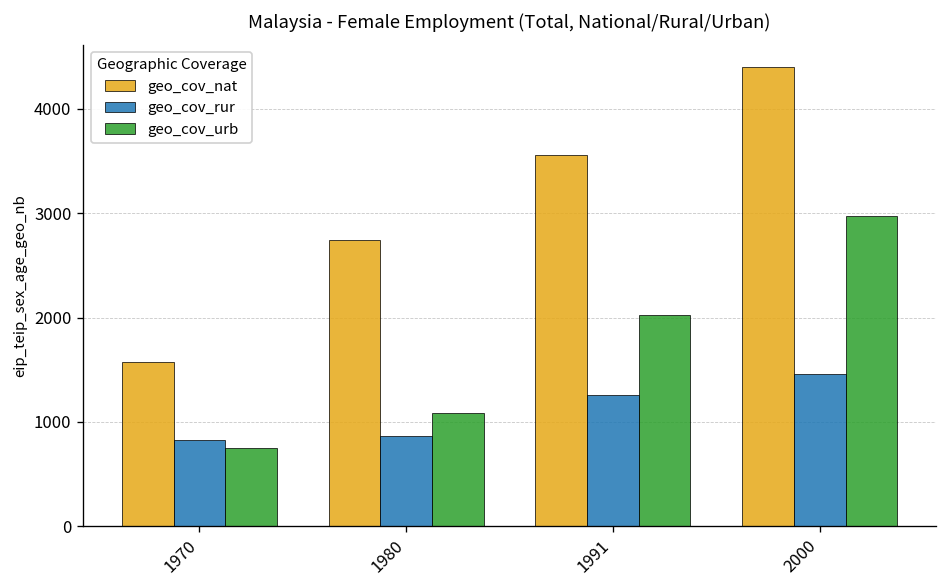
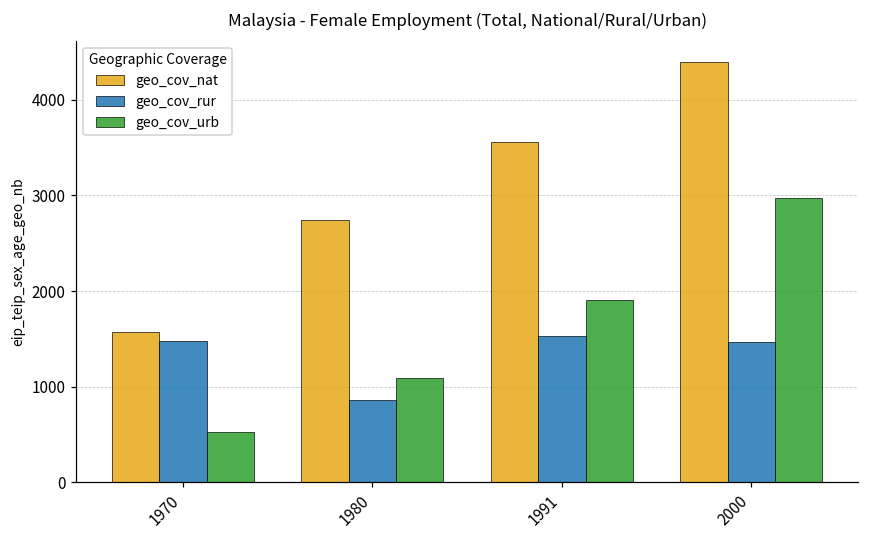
  {
    "geo_cov_nat": {
      "1970": 1600,
      "1980": 2700,
      "1991": 3600,
      "2000": 4400
    },
    "geo_cov_rur": {
-     "1970": 800,
+     "1970": 1500,
      "1980": 900,
-     "1991": 1300,
+     "1991": 1500,
      "2000": 1500
    },
    "geo_cov_urb": {
-     "1970": 700,
+     "1970": 500,
      "1980": 1100,
-     "1991": 2000,
+     "1991": 1900,
      "2000": 3000
    }
  }
